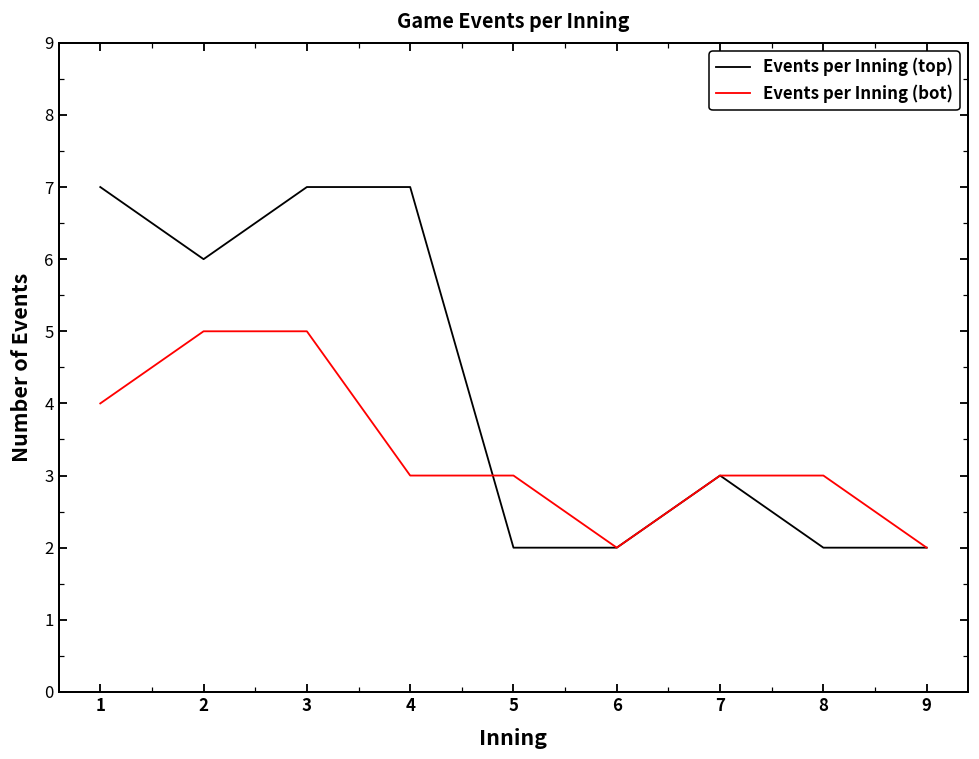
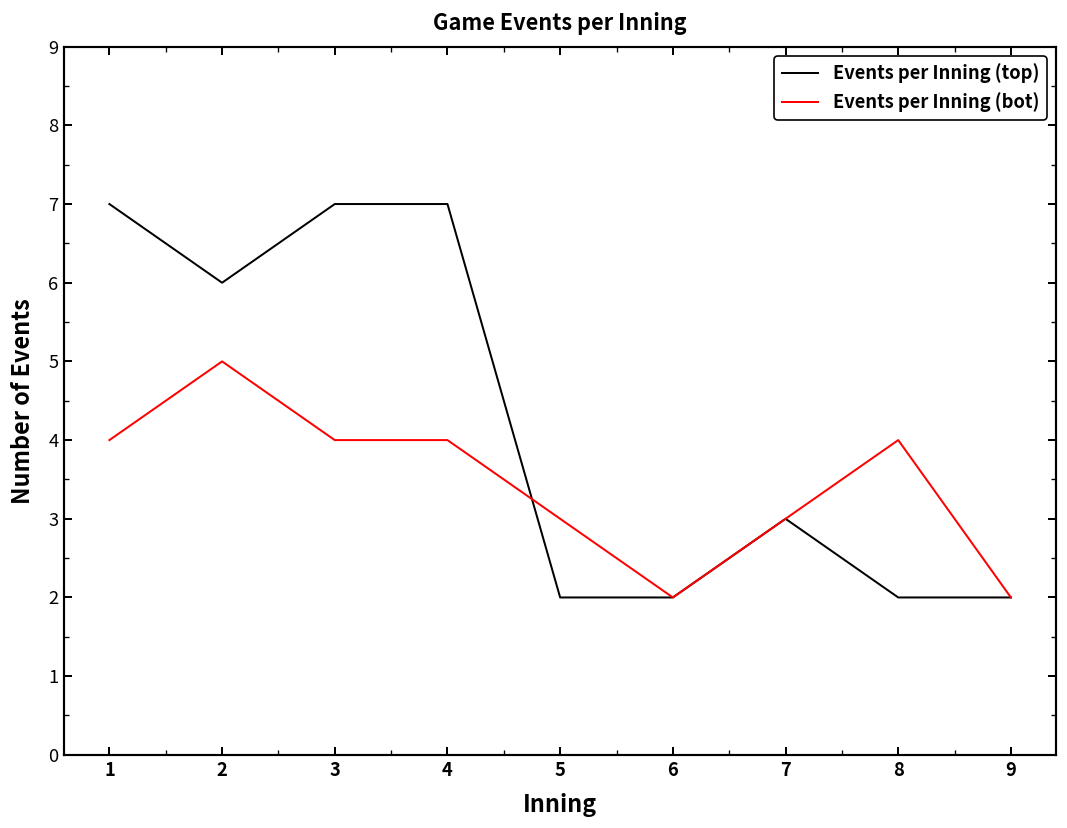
  {
    "Events per Inning (top)": {
      "1": 7,
      "2": 6,
      "3": 7,
      "4": 7,
      "5": 2,
      "8": 2
    },
    "Events per Inning (bot)": {
      "1": 4,
      "2": 5,
-     "3": 5,
-     "4": 3,
+     "3": 4,
+     "4": 4,
      "5": 3,
-     "8": 3
+     "8": 4
    }
  }
